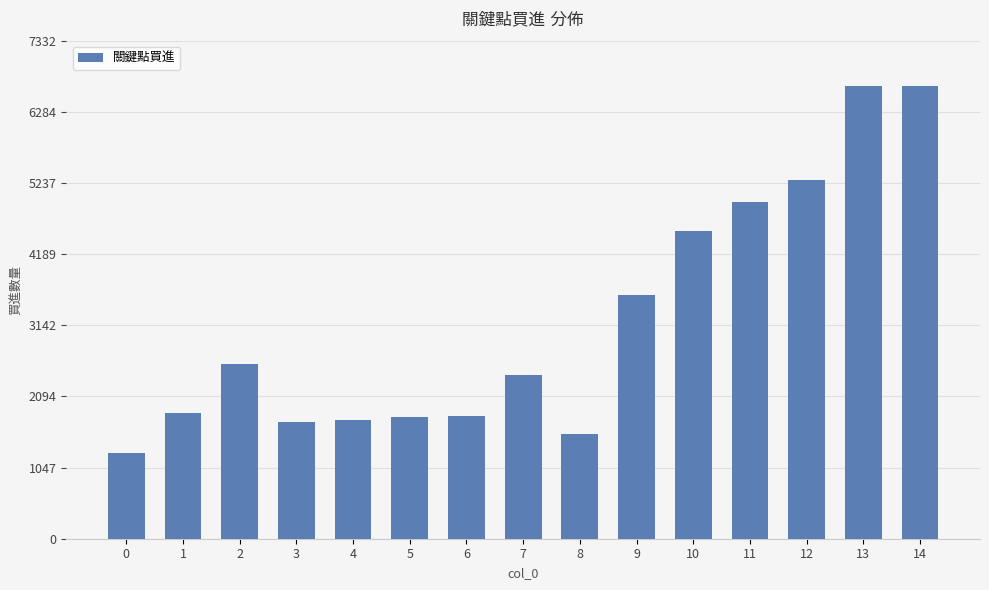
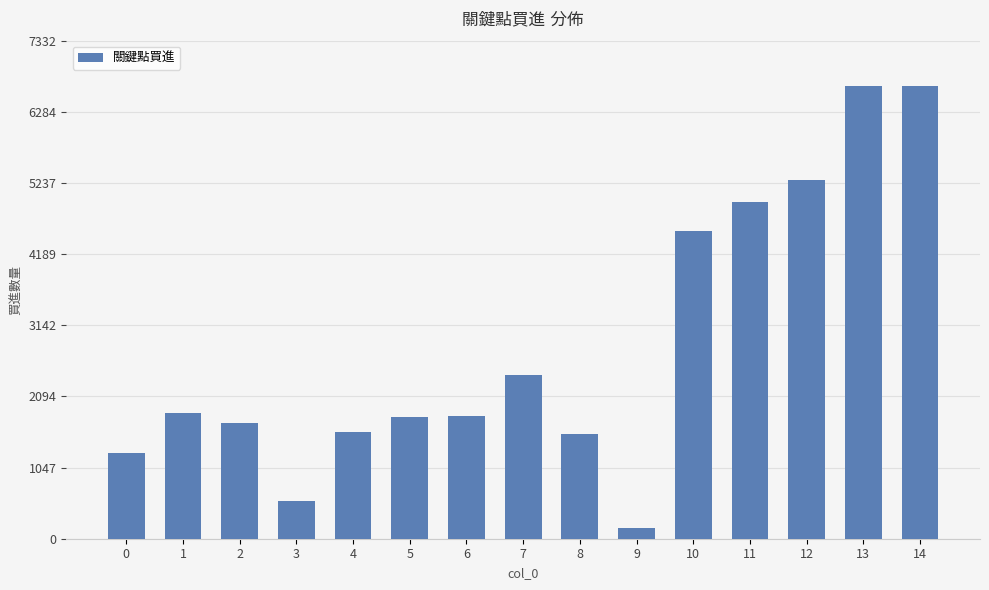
  {
    "0": 1300,
    "1": 1900,
-   "2": 2600,
-   "3": 1700,
-   "4": 1800,
+   "2": 1700,
+   "3": 600,
+   "4": 1600,
    "5": 1800,
    "6": 1800,
    "7": 2400,
    "8": 1500,
-   "9": 3600,
+   "9": 200,
    "10": 4500,
    "11": 5000,
    "12": 5300,
    "13": 6700,
    "14": 6700
  }
